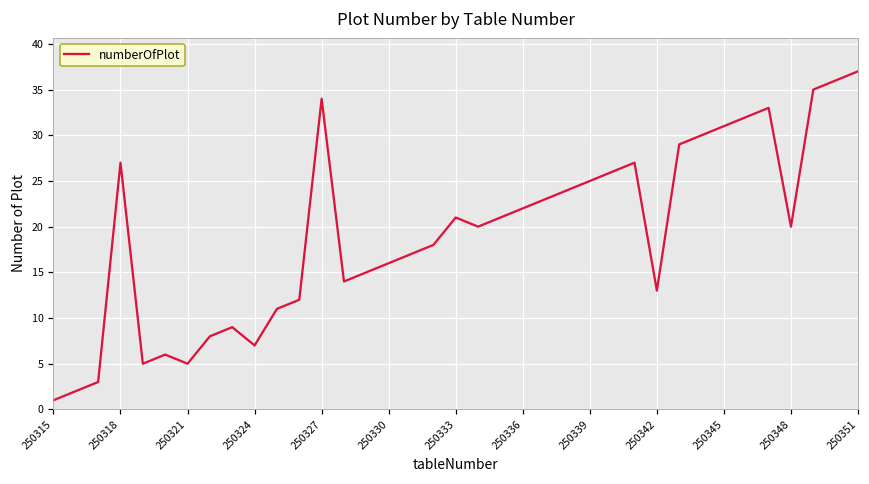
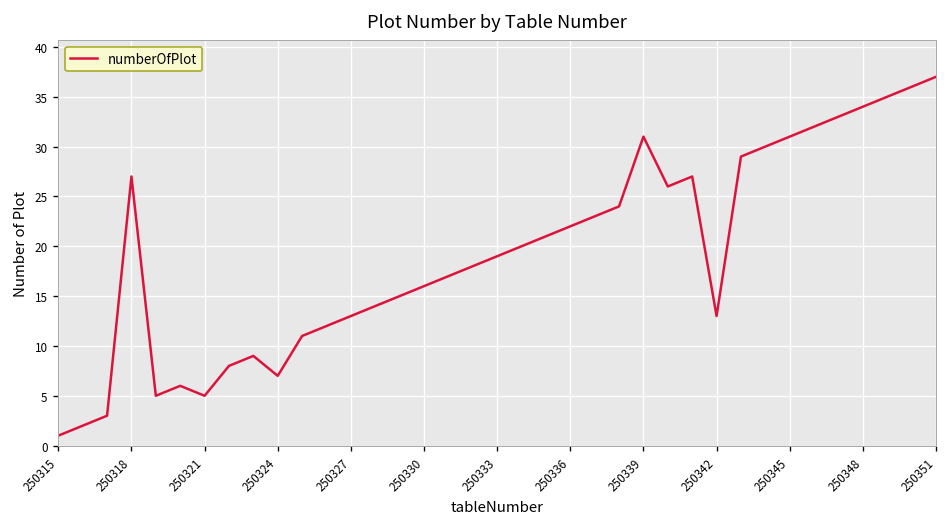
  {
    "250315": 1,
    "250318": 27,
    "250321": 5,
    "250324": 7,
-   "250327": 34,
+   "250327": 13,
    "250330": 16,
-   "250333": 21,
+   "250333": 19,
    "250336": 22,
-   "250339": 25,
+   "250339": 31,
    "250342": 13,
    "250345": 31,
-   "250348": 20,
+   "250348": 34,
    "250351": 37
  }
